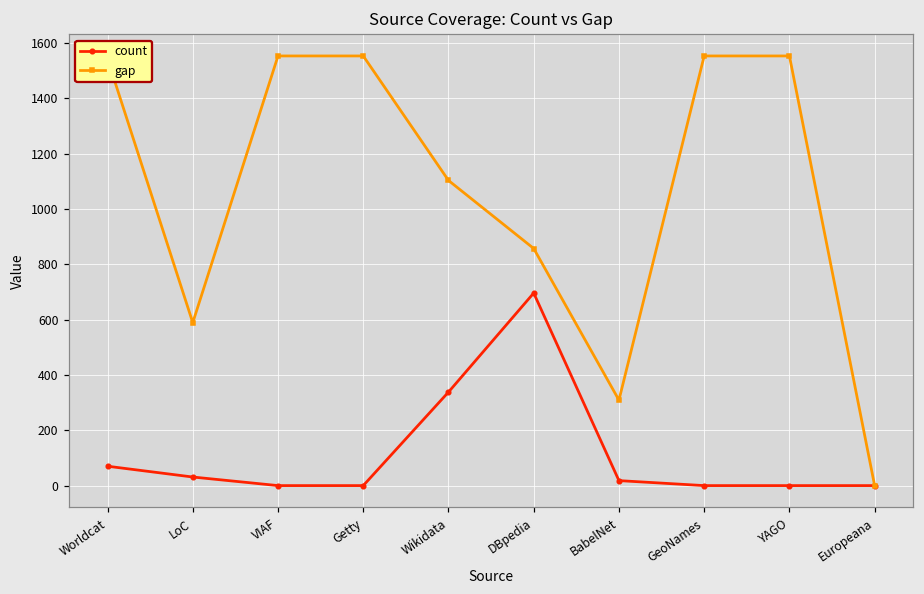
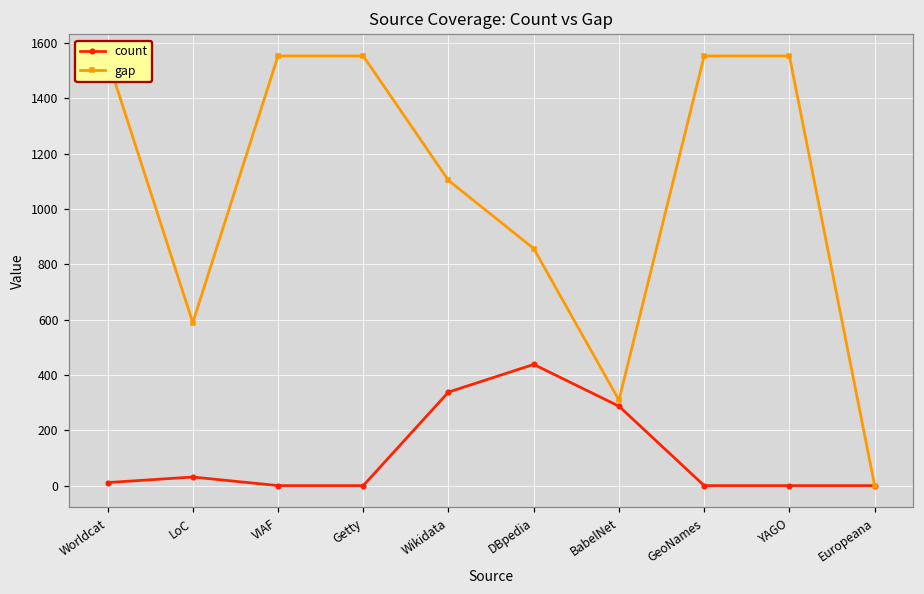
  {
    "count": {
-     "Worldcat": 70,
+     "Worldcat": 10,
      "LoC": 30,
      "VIAF": 0,
      "Getty": 0,
      "Wikidata": 340,
-     "DBpedia": 700,
-     "BabelNet": 20,
+     "DBpedia": 440,
+     "BabelNet": 290,
      "GeoNames": 0,
      "YAGO": 0
    },
    "gap": {
      "LoC": 590,
      "VIAF": 1550,
      "Getty": 1550,
      "Wikidata": 1100,
      "DBpedia": 860,
      "BabelNet": 310,
      "GeoNames": 1550,
      "YAGO": 1550
    }
  }
